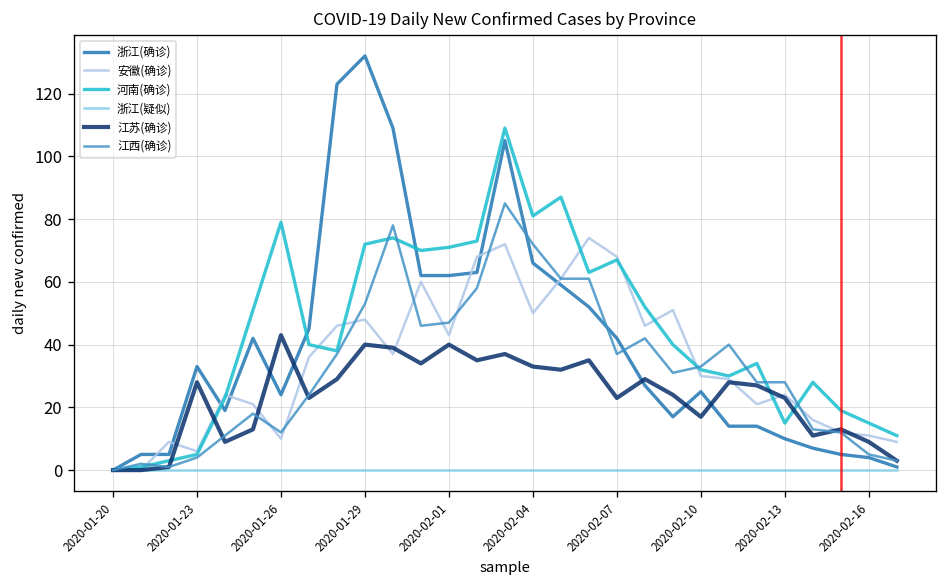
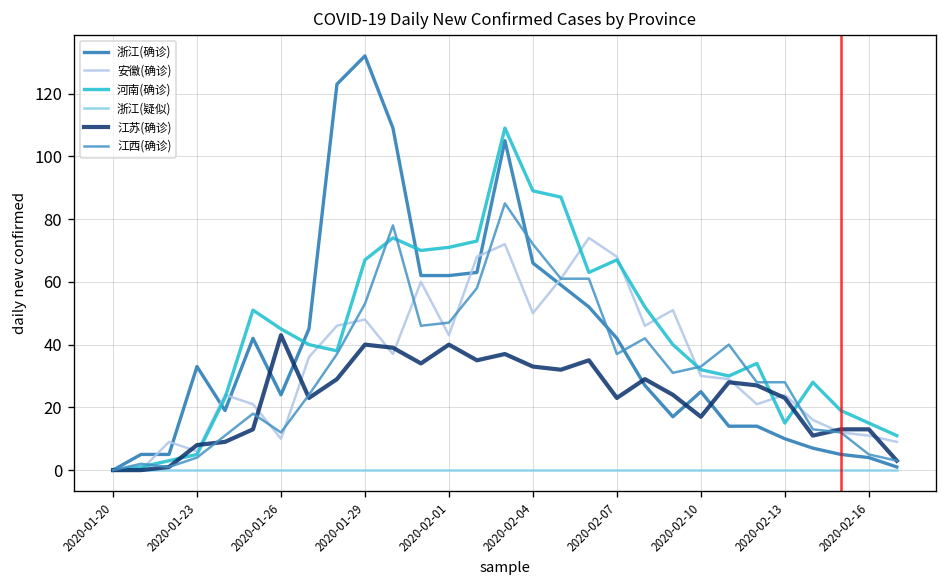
  {
    "河南(确诊)": {
      "2020-01-23": 5,
-     "2020-01-26": 79,
-     "2020-01-29": 72,
+     "2020-01-26": 45,
+     "2020-01-29": 67,
      "2020-02-01": 71,
-     "2020-02-04": 81,
+     "2020-02-04": 89,
      "2020-02-07": 67,
      "2020-02-10": 32,
      "2020-02-13": 15,
      "2020-02-16": 15
    },
    "江苏(确诊)": {
-     "2020-01-23": 28,
+     "2020-01-23": 8,
      "2020-01-26": 43,
      "2020-01-29": 40,
      "2020-02-01": 40,
      "2020-02-04": 33,
      "2020-02-07": 23,
      "2020-02-10": 17,
      "2020-02-13": 23,
-     "2020-02-16": 9
+     "2020-02-16": 13
    }
  }
